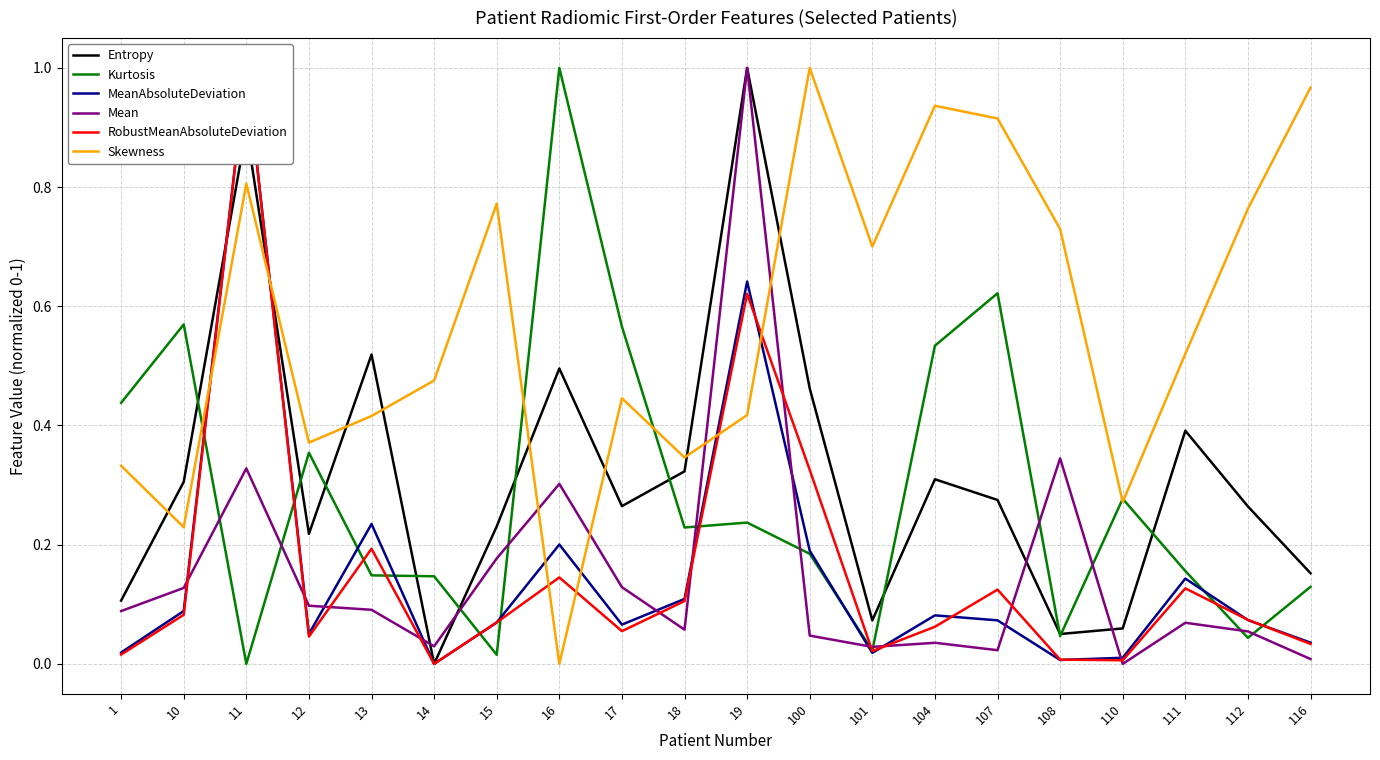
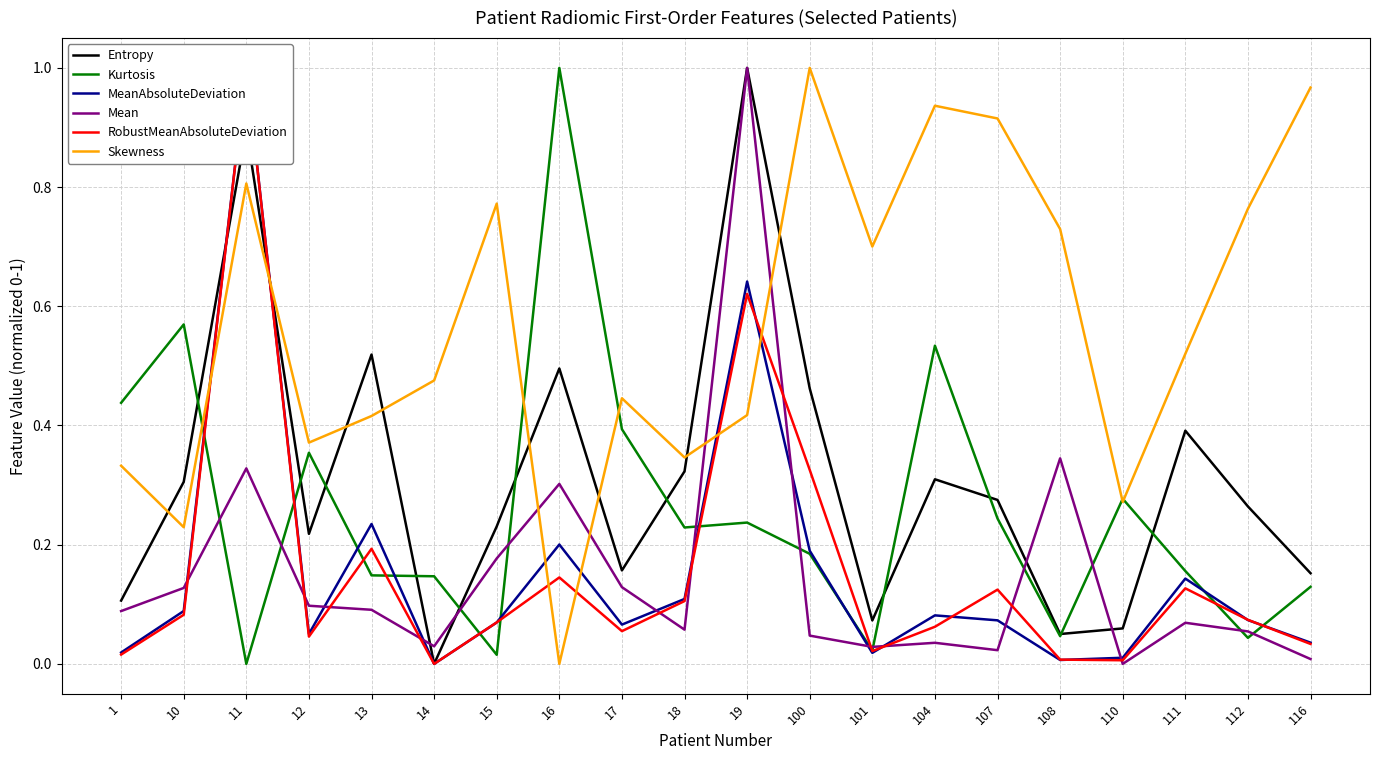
  {
    "Entropy": {
      "1": 0.11,
      "10": 0.31,
      "12": 0.22,
      "13": 0.52,
      "15": 0.23,
      "16": 0.50,
-     "17": 0.26,
+     "17": 0.16,
      "18": 0.32,
      "100": 0.46,
      "101": 0.07,
      "104": 0.31,
      "107": 0.28,
      "110": 0.06,
      "111": 0.39,
      "112": 0.26,
      "116": 0.15
    },
    "Kurtosis": {
      "1": 0.44,
      "10": 0.57,
      "11": 0.00,
      "12": 0.35,
      "13": 0.15,
      "14": 0.15,
      "15": 0.02,
      "16": 1.00,
-     "17": 0.57,
+     "17": 0.39,
      "18": 0.23,
      "19": 0.24,
      "100": 0.18,
      "104": 0.53,
-     "107": 0.62,
+     "107": 0.24,
      "110": 0.28,
      "111": 0.16,
      "112": 0.04,
      "116": 0.13
    },
    "MeanAbsoluteDeviation": {
      "10": 0.09,
      "12": 0.05,
      "13": 0.23,
      "16": 0.20,
      "17": 0.07,
      "19": 0.64,
      "100": 0.19,
      "104": 0.08,
      "107": 0.07,
      "111": 0.14
    },
    "Mean": {
      "1": 0.09,
      "10": 0.13,
      "11": 0.33,
      "12": 0.10,
      "13": 0.09,
      "14": 0.03,
      "15": 0.18,
      "16": 0.30,
      "17": 0.13,
      "18": 0.06,
      "100": 0.05,
      "101": 0.03,
      "104": 0.04,
      "107": 0.02,
      "108": 0.34,
      "110": 0.00,
      "111": 0.07,
      "112": 0.05,
      "116": 0.01
    },
    "RobustMeanAbsoluteDeviation": {
      "10": 0.08,
      "12": 0.05,
      "13": 0.19,
      "16": 0.15,
      "17": 0.05,
      "19": 0.62,
      "100": 0.33,
      "104": 0.06,
      "107": 0.12,
      "111": 0.13
    },
    "Skewness": {
      "1": 0.33,
      "10": 0.23,
      "11": 0.81,
      "12": 0.37,
      "13": 0.42,
      "14": 0.48,
      "15": 0.77,
      "16": 0.00,
      "17": 0.45,
      "18": 0.35,
      "19": 0.42,
      "100": 1.00,
      "101": 0.70,
      "104": 0.94,
      "107": 0.92,
      "108": 0.73,
      "110": 0.27,
      "111": 0.52,
      "112": 0.76,
      "116": 0.97
    }
  }
